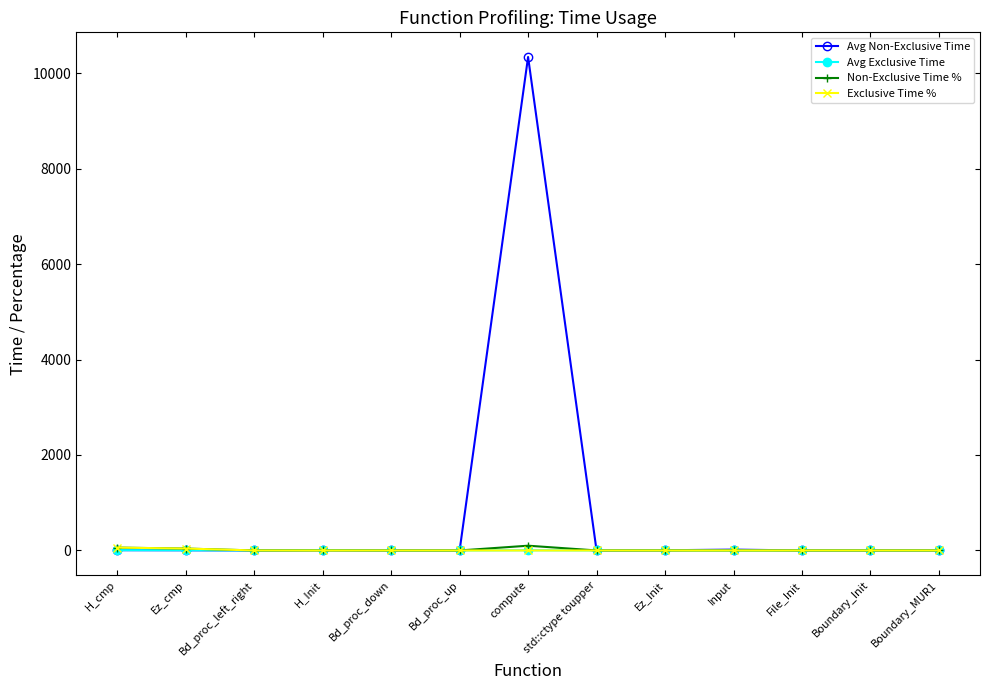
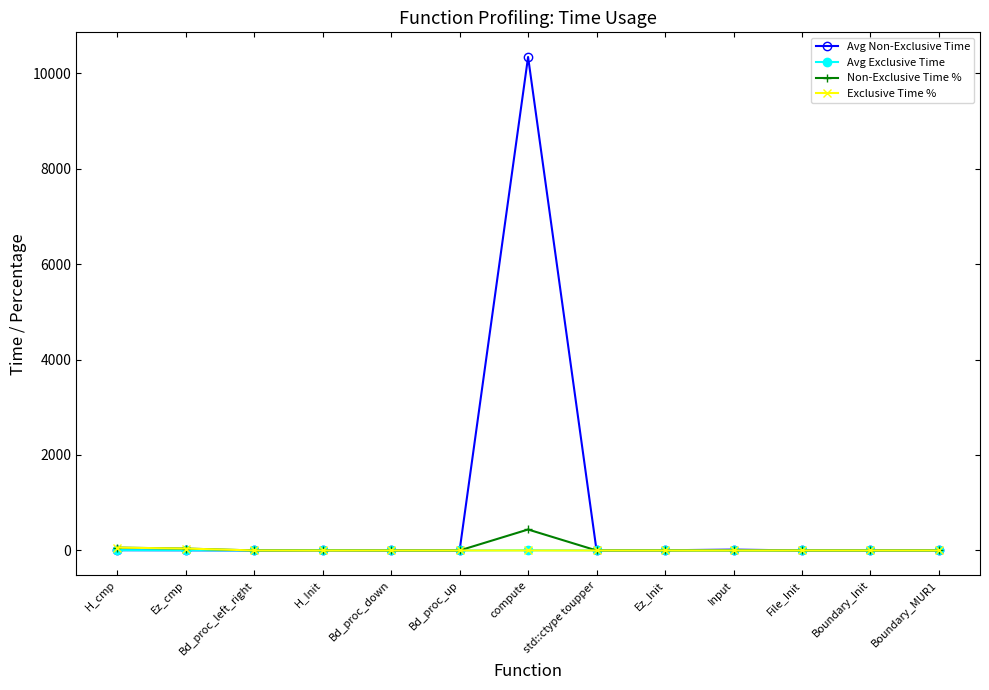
  {
    "Avg Non-Exclusive Time": {
      "compute": 10300
    },
    "Non-Exclusive Time %": {
-     "compute": 100
+     "compute": 400
    }
  }
